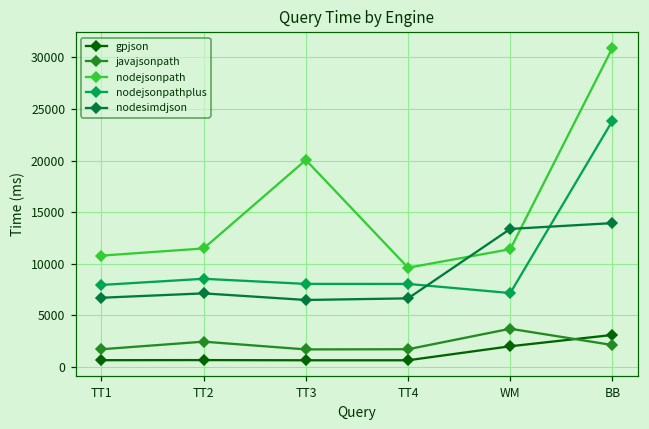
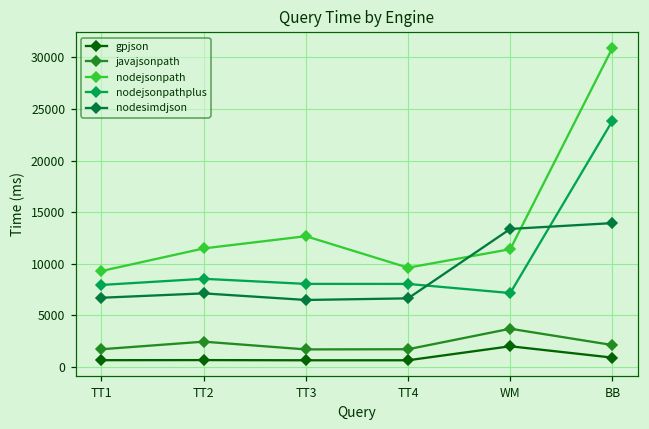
  {
    "gpjson": {
      "TT1": 1000,
      "TT2": 1000,
      "TT3": 1000,
      "TT4": 1000,
      "WM": 2000,
-     "BB": 3000
+     "BB": 1000
    },
    "nodejsonpath": {
-     "TT1": 11000,
+     "TT1": 9000,
      "TT2": 11000,
-     "TT3": 20000,
+     "TT3": 13000,
      "TT4": 10000,
      "WM": 11000,
      "BB": 31000
    }
  }
